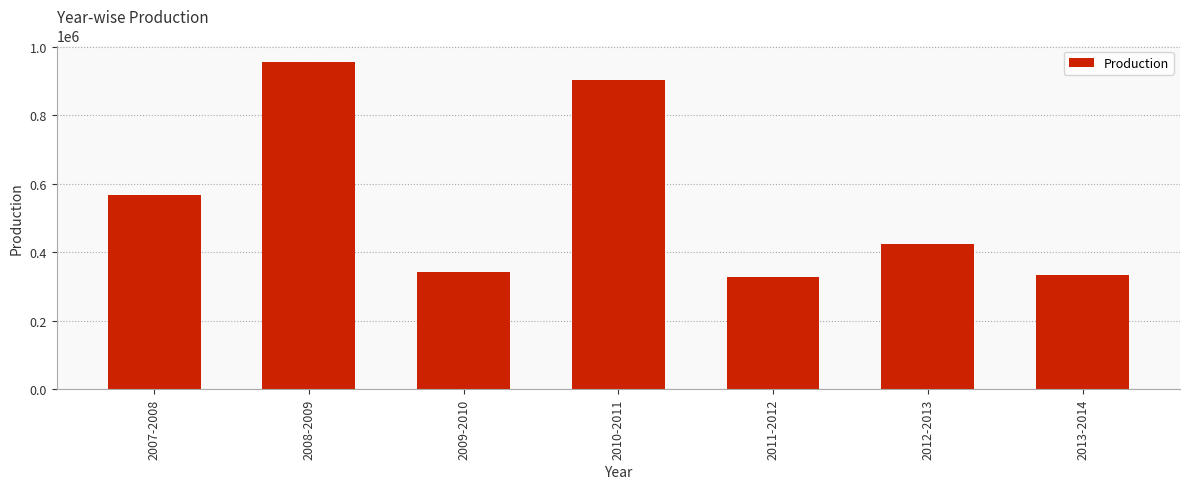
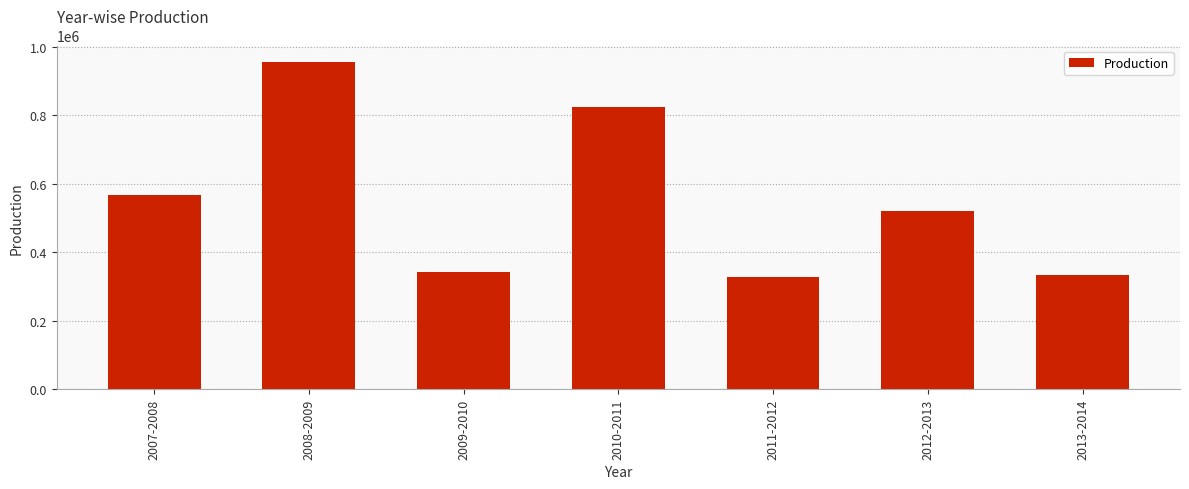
  {
    "2007-2008": 570000,
    "2008-2009": 960000,
    "2009-2010": 340000,
-   "2010-2011": 900000,
+   "2010-2011": 830000,
    "2011-2012": 330000,
-   "2012-2013": 420000,
+   "2012-2013": 520000,
    "2013-2014": 340000
  }
